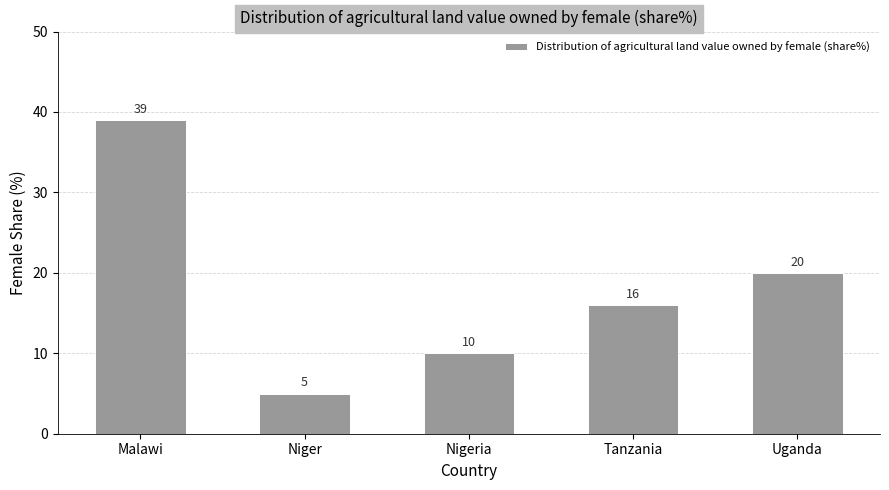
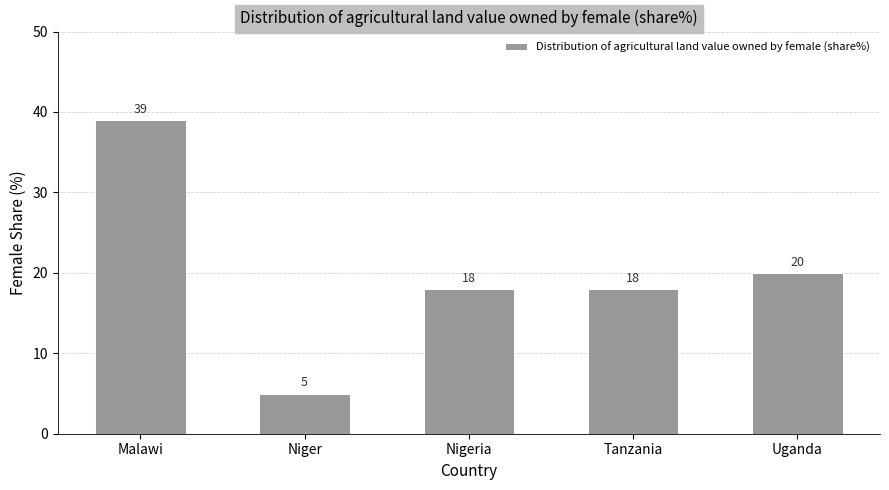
  {
    "Malawi": 39,
    "Niger": 5,
-   "Nigeria": 10,
-   "Tanzania": 16,
+   "Nigeria": 18,
+   "Tanzania": 18,
    "Uganda": 20
  }
